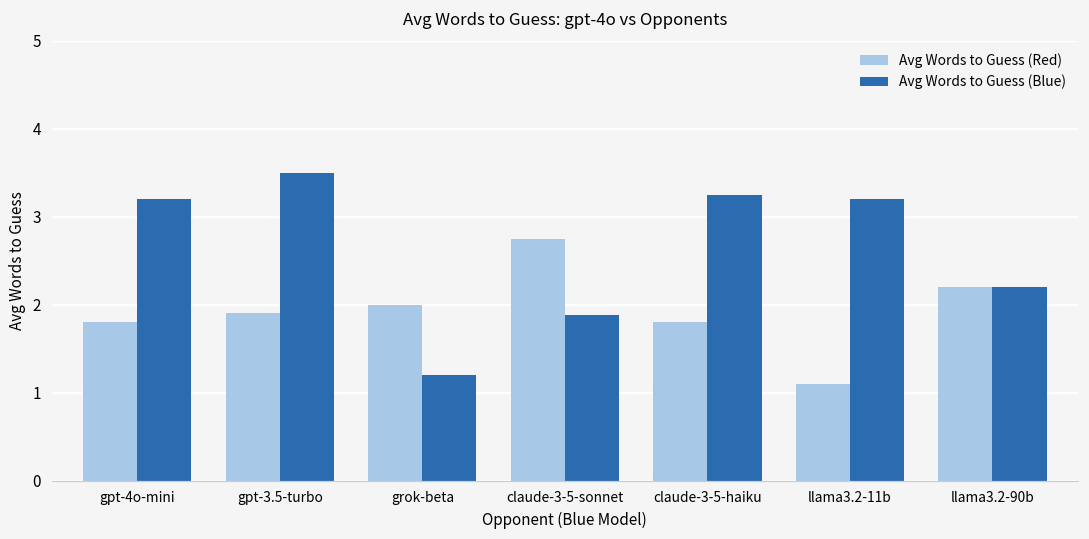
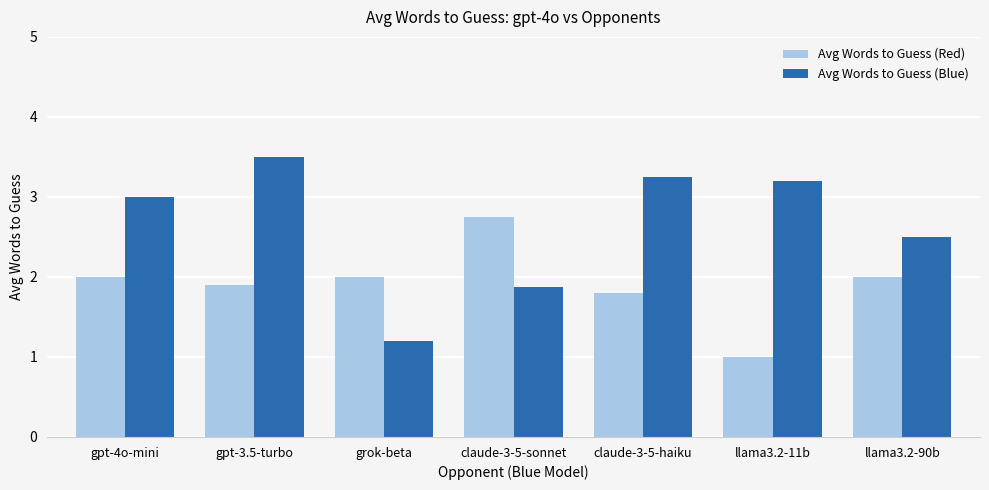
  {
    "Avg Words to Guess (Red)": {
-     "gpt-4o-mini": 1.8,
+     "gpt-4o-mini": 2.0,
      "gpt-3.5-turbo": 1.9,
      "grok-beta": 2.0,
      "claude-3-5-sonnet": 2.8,
      "claude-3-5-haiku": 1.8,
-     "llama3.2-11b": 1.1,
-     "llama3.2-90b": 2.2
+     "llama3.2-11b": 1.0,
+     "llama3.2-90b": 2.0
    },
    "Avg Words to Guess (Blue)": {
-     "gpt-4o-mini": 3.2,
+     "gpt-4o-mini": 3.0,
      "gpt-3.5-turbo": 3.5,
      "grok-beta": 1.2,
      "claude-3-5-sonnet": 1.9,
      "claude-3-5-haiku": 3.3,
      "llama3.2-11b": 3.2,
-     "llama3.2-90b": 2.2
+     "llama3.2-90b": 2.5
    }
  }
